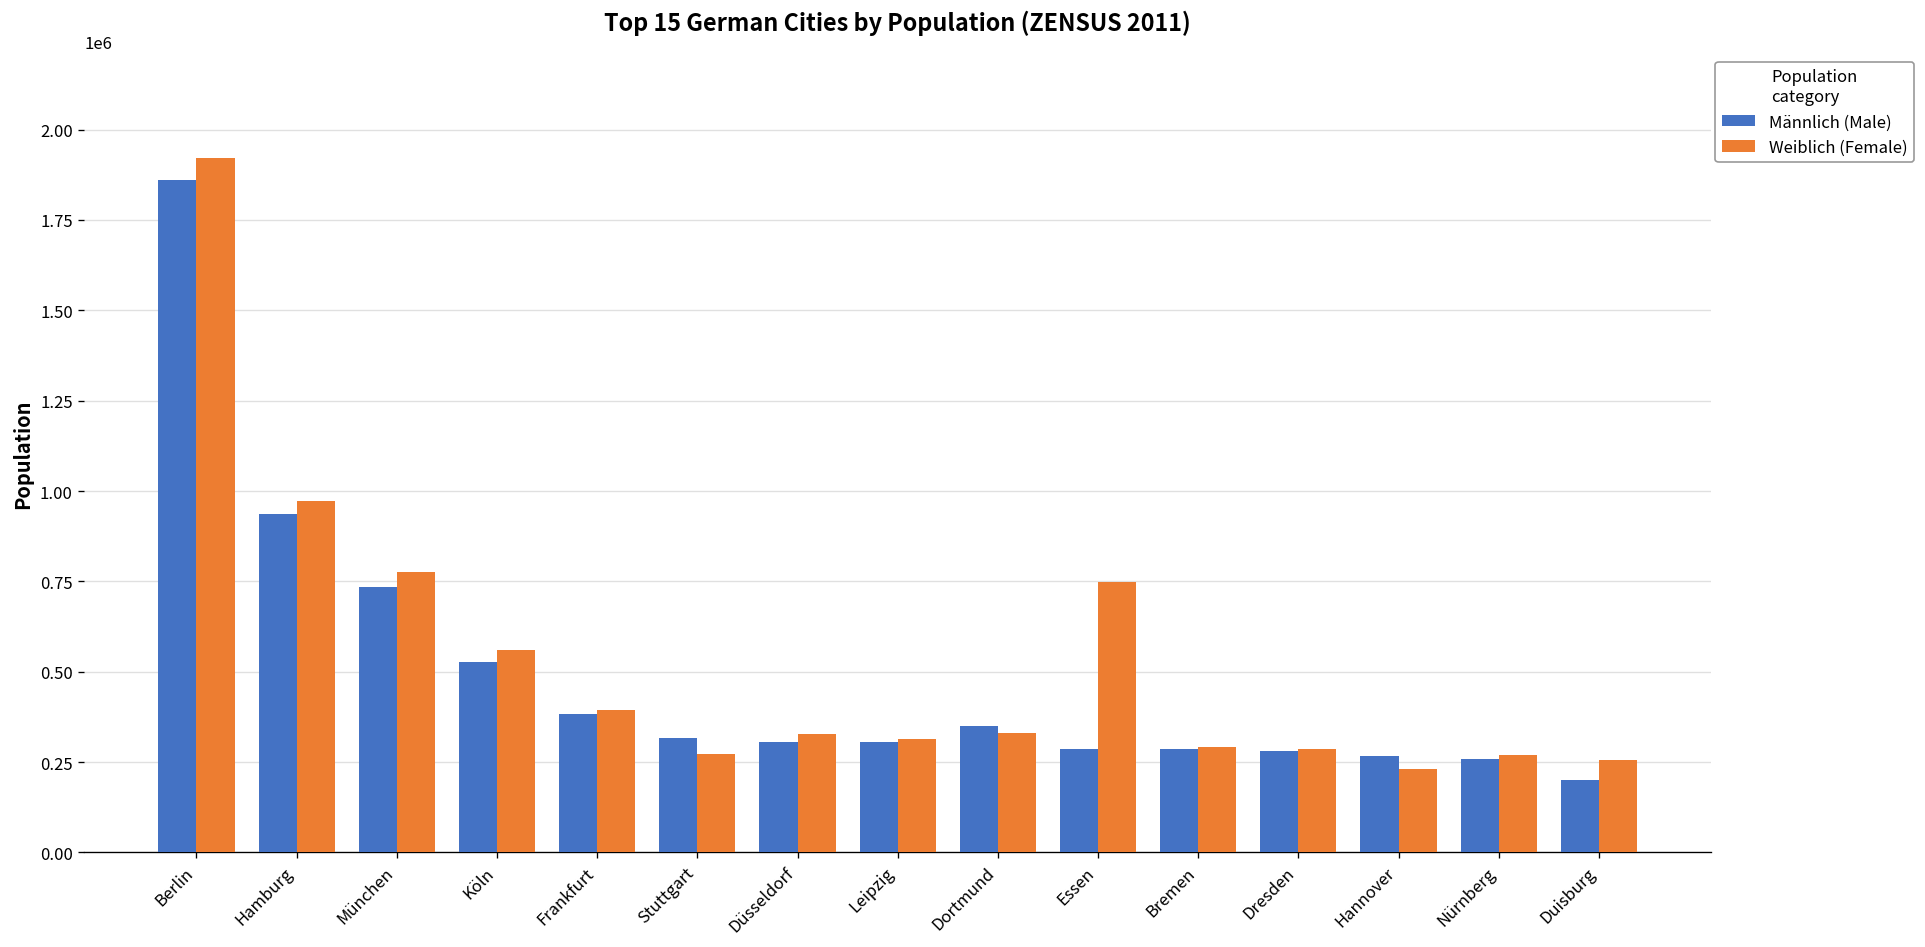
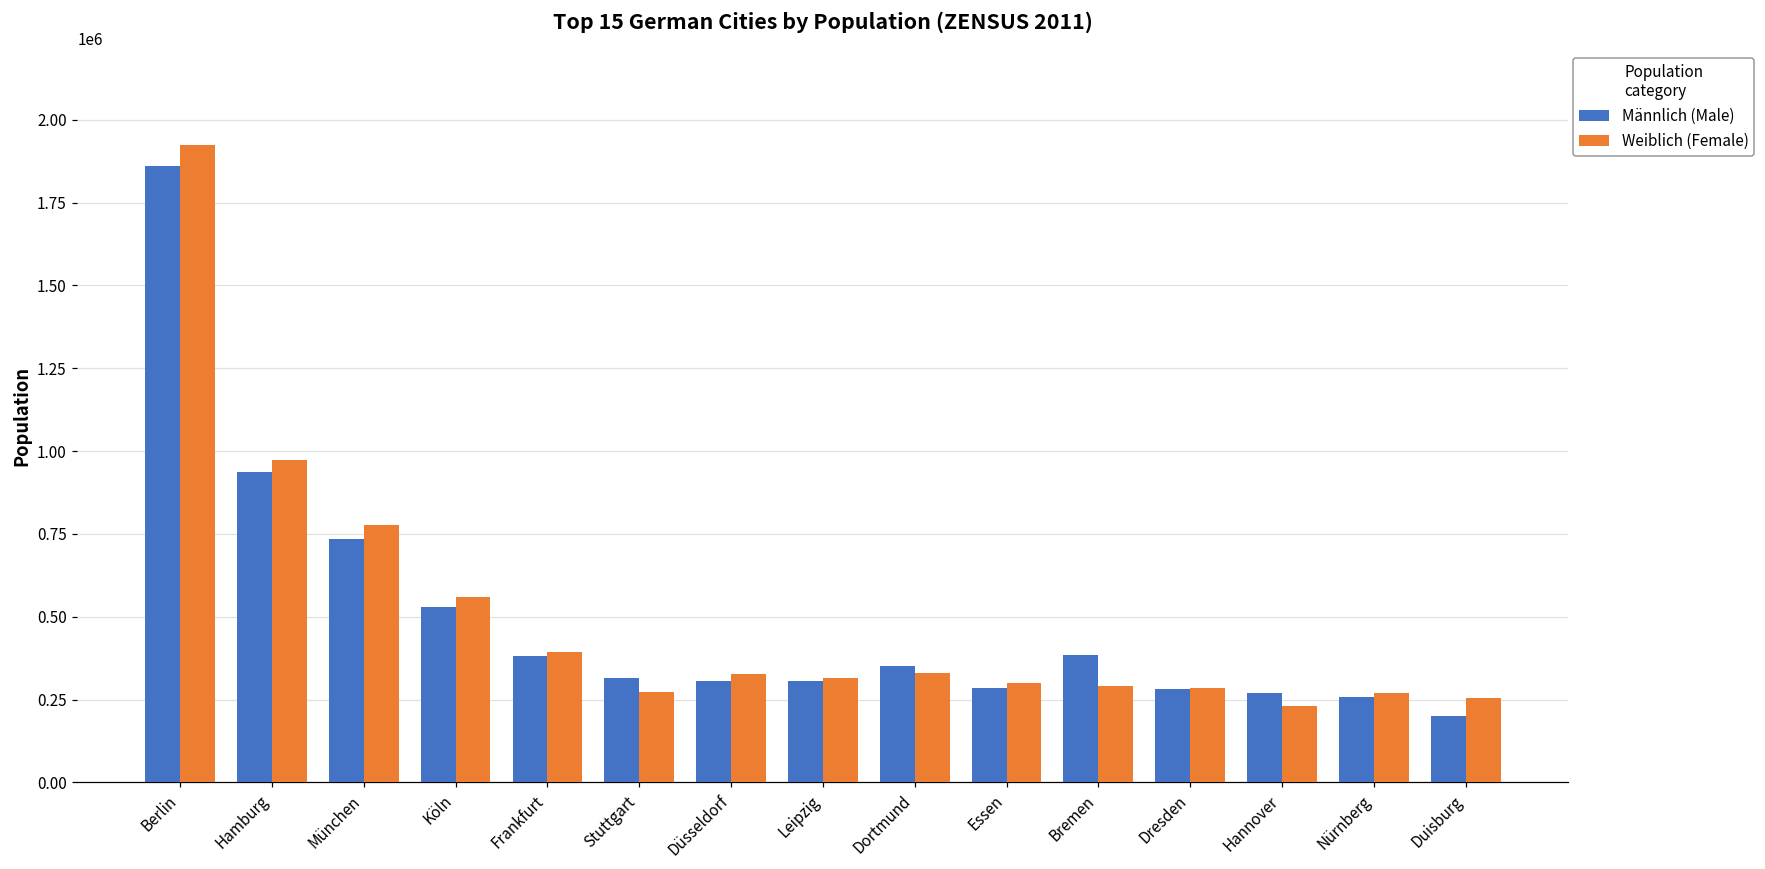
  {
    "Männlich (Male)": {
      "Berlin": 1860000,
      "Hamburg": 940000,
      "München": 730000,
      "Köln": 530000,
      "Frankfurt": 380000,
      "Stuttgart": 320000,
      "Düsseldorf": 300000,
      "Leipzig": 310000,
      "Dortmund": 350000,
      "Essen": 290000,
-     "Bremen": 290000,
+     "Bremen": 380000,
      "Dresden": 280000,
      "Hannover": 270000,
      "Nürnberg": 260000,
      "Duisburg": 200000
    },
    "Weiblich (Female)": {
      "Berlin": 1920000,
      "Hamburg": 970000,
      "München": 780000,
      "Köln": 560000,
      "Frankfurt": 390000,
      "Stuttgart": 270000,
      "Düsseldorf": 330000,
      "Leipzig": 310000,
      "Dortmund": 330000,
-     "Essen": 750000,
+     "Essen": 300000,
      "Bremen": 290000,
      "Dresden": 290000,
      "Hannover": 230000,
      "Nürnberg": 270000,
      "Duisburg": 250000
    }
  }
